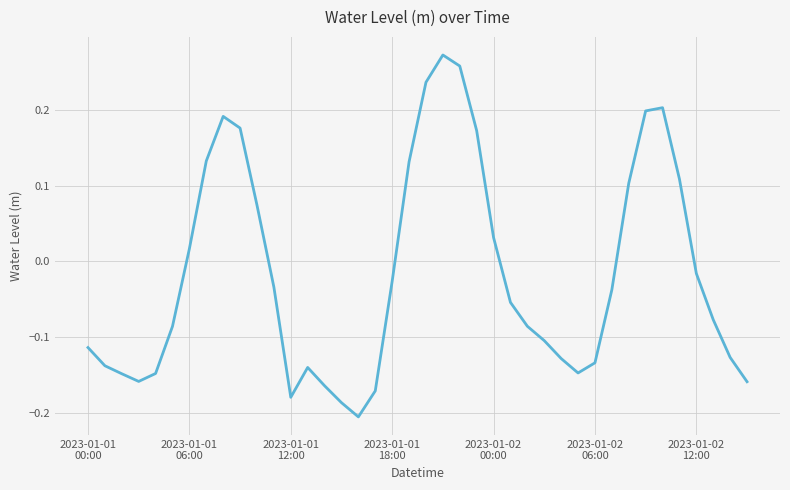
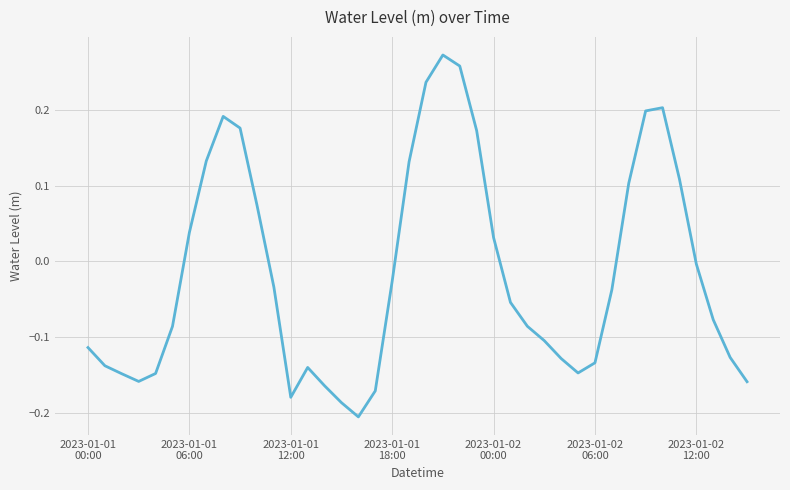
  {
    "2023-01-01 00:00": -0.11,
-   "2023-01-01 06:00": 0.02,
+   "2023-01-01 06:00": 0.04,
    "2023-01-01 12:00": -0.18,
    "2023-01-01 18:00": -0.03,
    "2023-01-02 00:00": 0.03,
    "2023-01-02 06:00": -0.13,
-   "2023-01-02 12:00": -0.02
+   "2023-01-02 12:00": 0.00
  }
